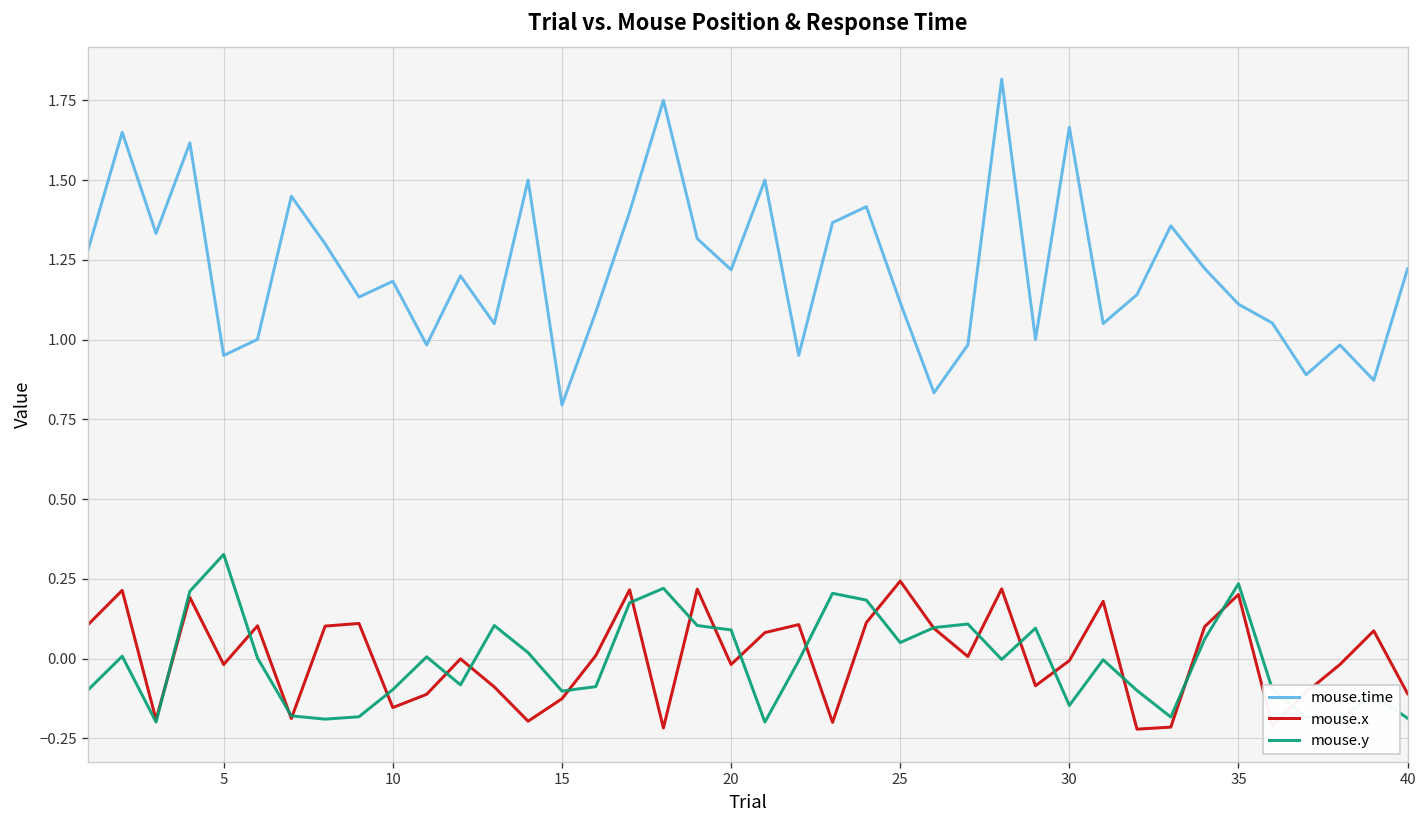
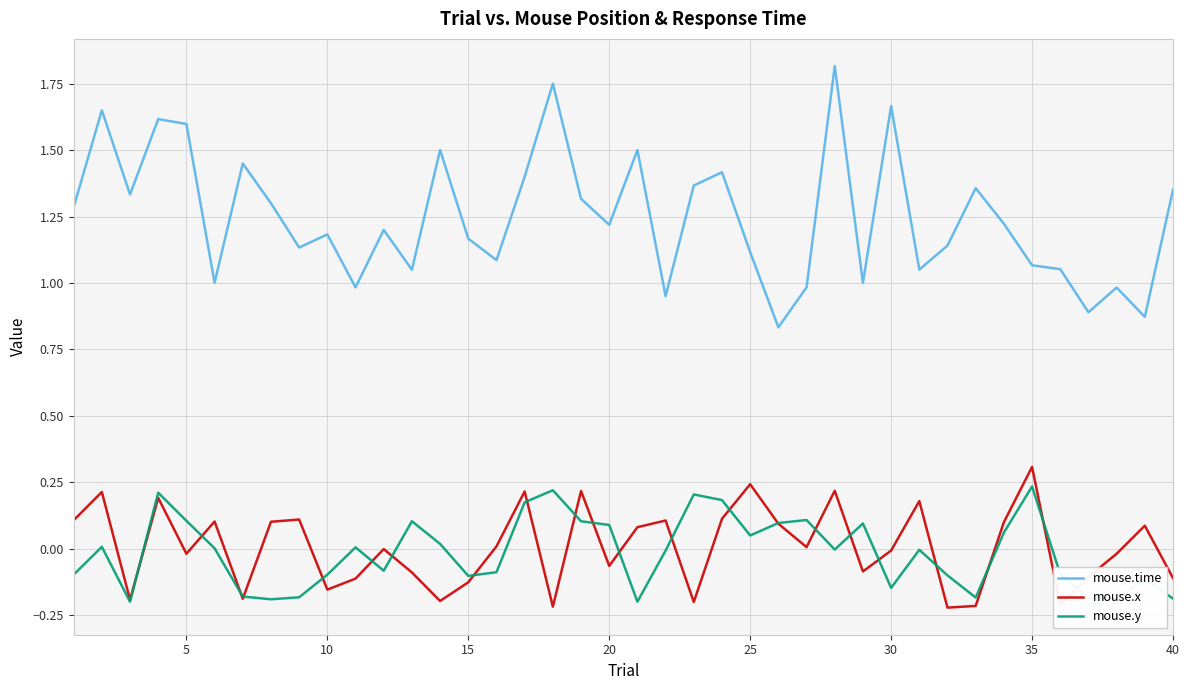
  {
    "mouse.time": {
-     "5": 0.95,
+     "5": 1.60,
      "10": 1.18,
-     "15": 0.80,
+     "15": 1.17,
      "20": 1.22,
      "25": 1.12,
      "30": 1.67,
-     "35": 1.11,
-     "40": 1.22
+     "35": 1.07,
+     "40": 1.35
    },
    "mouse.x": {
      "5": -0.02,
      "10": -0.15,
      "15": -0.13,
-     "20": -0.02,
+     "20": -0.06,
      "25": 0.24,
      "30": -0.01,
-     "35": 0.20,
+     "35": 0.31,
      "40": -0.11
    },
    "mouse.y": {
-     "5": 0.33,
+     "5": 0.11,
      "10": -0.10,
      "15": -0.10,
      "20": 0.09,
      "25": 0.05,
      "30": -0.15,
      "35": 0.23,
      "40": -0.19
    }
  }
